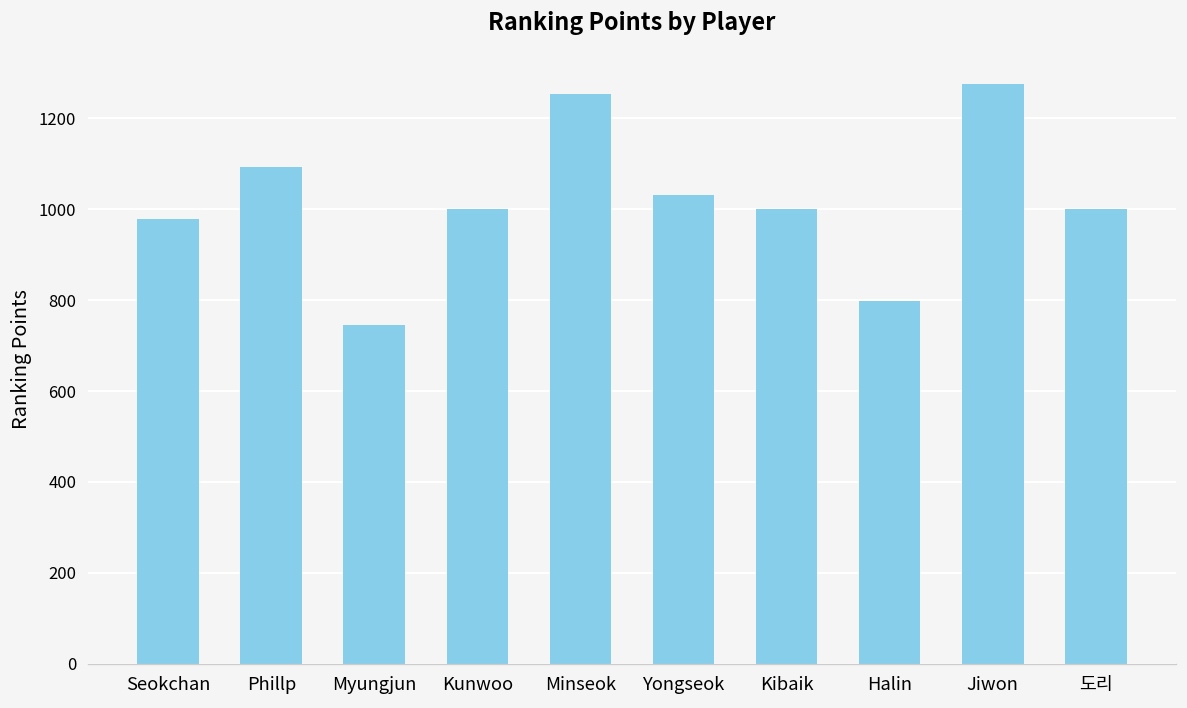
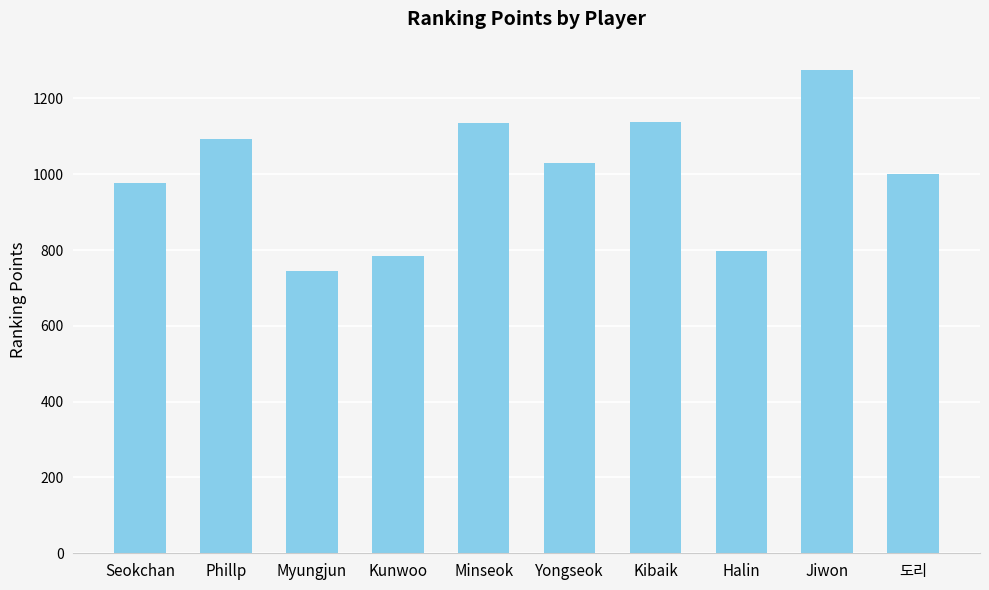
  {
    "Seokchan": 980,
    "Phillp": 1090,
    "Myungjun": 750,
-   "Kunwoo": 1000,
-   "Minseok": 1250,
+   "Kunwoo": 780,
+   "Minseok": 1130,
    "Yongseok": 1030,
-   "Kibaik": 1000,
+   "Kibaik": 1140,
    "Halin": 800,
    "Jiwon": 1280,
    "도리": 1000
  }
